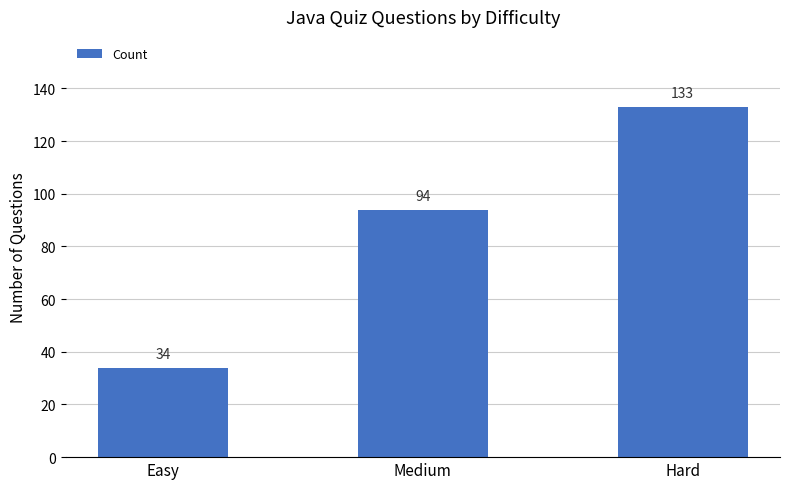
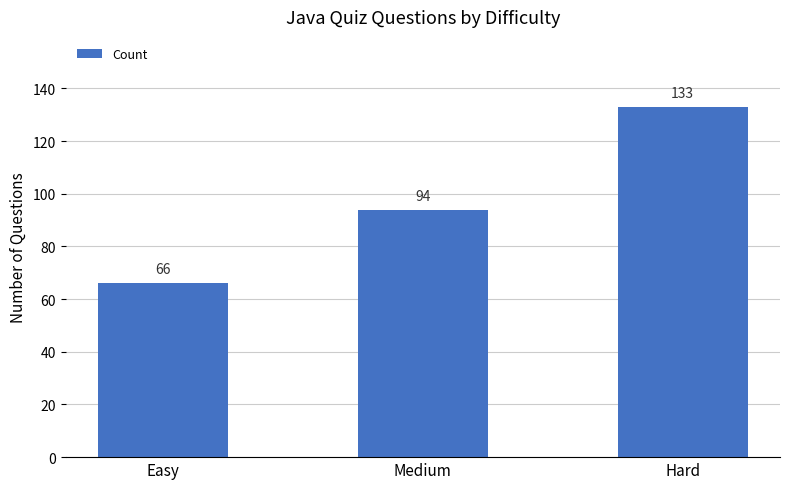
  {
-   "Easy": 34,
+   "Easy": 66,
    "Medium": 94,
    "Hard": 133
  }
